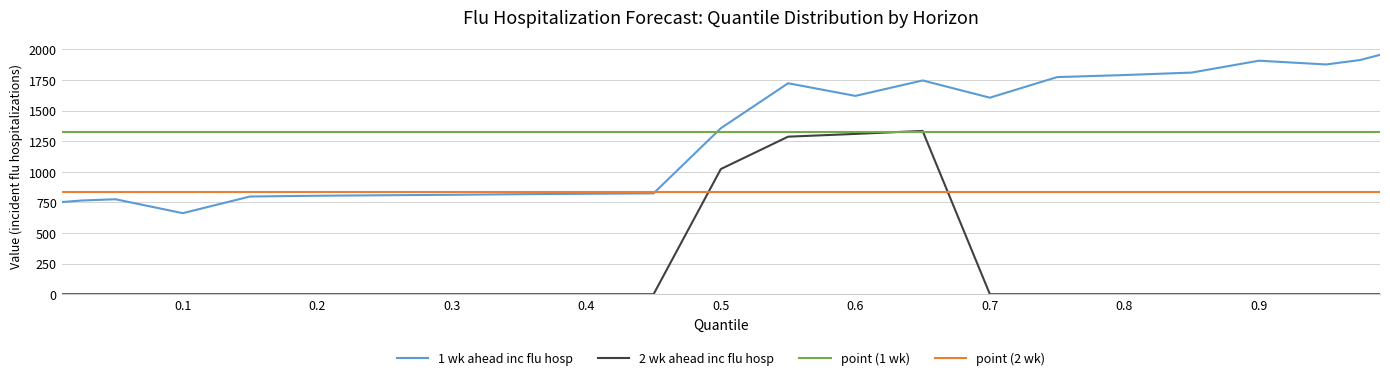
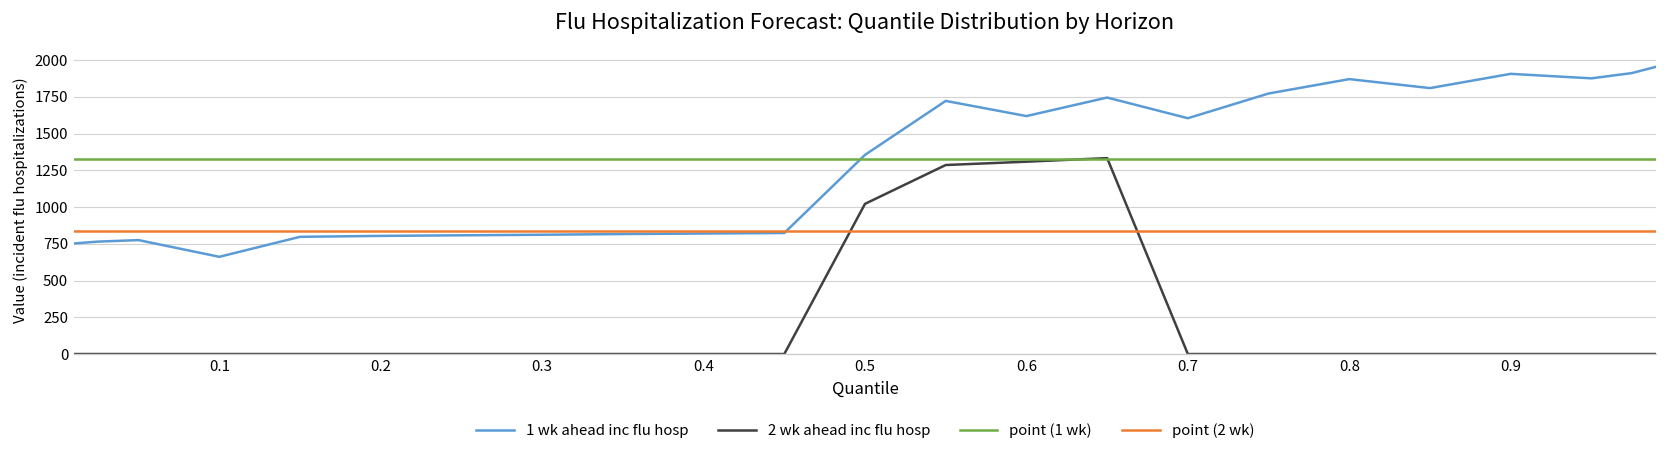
  {
    "1 wk ahead inc flu hosp": {
      "0.1": 660,
      "0.2": 800,
      "0.3": 810,
      "0.5": 1360,
      "0.6": 1620,
      "0.7": 1600,
-     "0.8": 1790,
+     "0.8": 1870,
      "0.9": 1910
    },
    "2 wk ahead inc flu hosp": {
      "0.1": 0,
      "0.2": 0,
      "0.3": 0,
      "0.4": 0,
      "0.5": 1020,
      "0.7": 0,
      "0.8": 0,
      "0.9": 0
    },
    "point (1 wk)": {
      "0.1": 1330,
      "0.2": 1330,
      "0.3": 1330,
      "0.4": 1330,
      "0.5": 1330,
      "0.7": 1330,
      "0.8": 1330,
      "0.9": 1330
    },
    "point (2 wk)": {
      "0.1": 830,
      "0.2": 830,
      "0.3": 830,
      "0.5": 830,
      "0.6": 830,
      "0.7": 830,
      "0.8": 830,
      "0.9": 830
    }
  }
